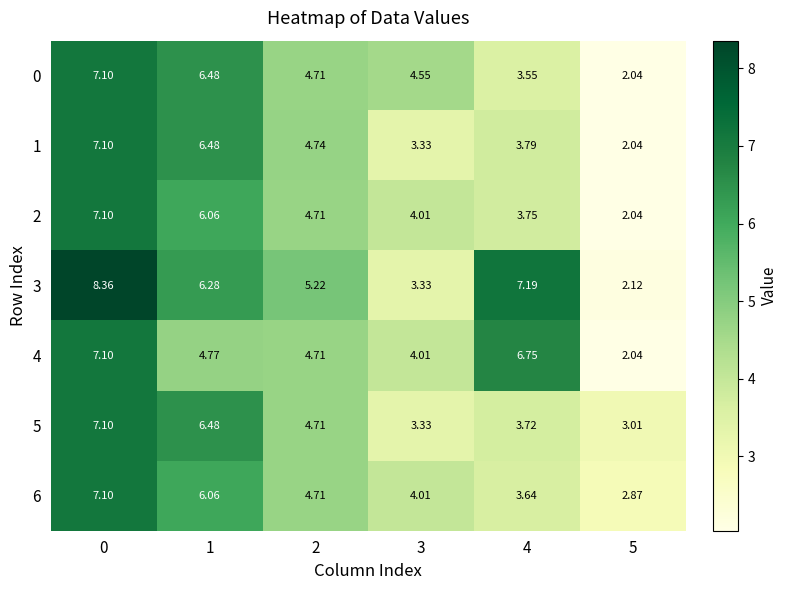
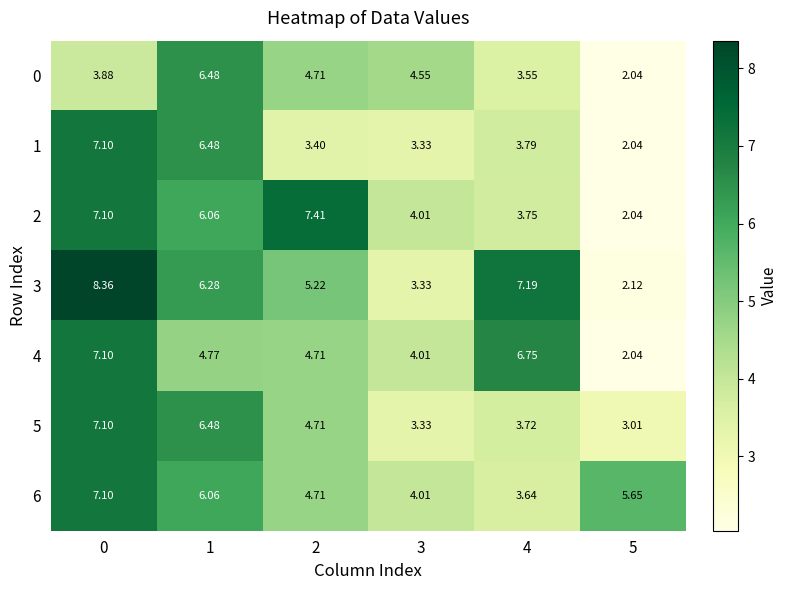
  {
    "0": {
-     "0": 7.10,
+     "0": 3.88,
      "1": 6.48,
      "2": 4.71,
      "3": 4.55,
      "4": 3.55,
      "5": 2.04
    },
    "1": {
      "0": 7.10,
      "1": 6.48,
-     "2": 4.74,
+     "2": 3.40,
      "3": 3.33,
      "4": 3.79,
      "5": 2.04
    },
    "2": {
      "0": 7.10,
      "1": 6.06,
-     "2": 4.71,
+     "2": 7.41,
      "3": 4.01,
      "4": 3.75,
      "5": 2.04
    },
    "3": {
      "0": 8.36,
      "1": 6.28,
      "2": 5.22,
      "3": 3.33,
      "4": 7.19,
      "5": 2.12
    },
    "4": {
      "0": 7.10,
      "1": 4.77,
      "2": 4.71,
      "3": 4.01,
      "4": 6.75,
      "5": 2.04
    },
    "5": {
      "0": 7.10,
      "1": 6.48,
      "2": 4.71,
      "3": 3.33,
      "4": 3.72,
      "5": 3.01
    },
    "6": {
      "0": 7.10,
      "1": 6.06,
      "2": 4.71,
      "3": 4.01,
      "4": 3.64,
-     "5": 2.87
+     "5": 5.65
    }
  }
